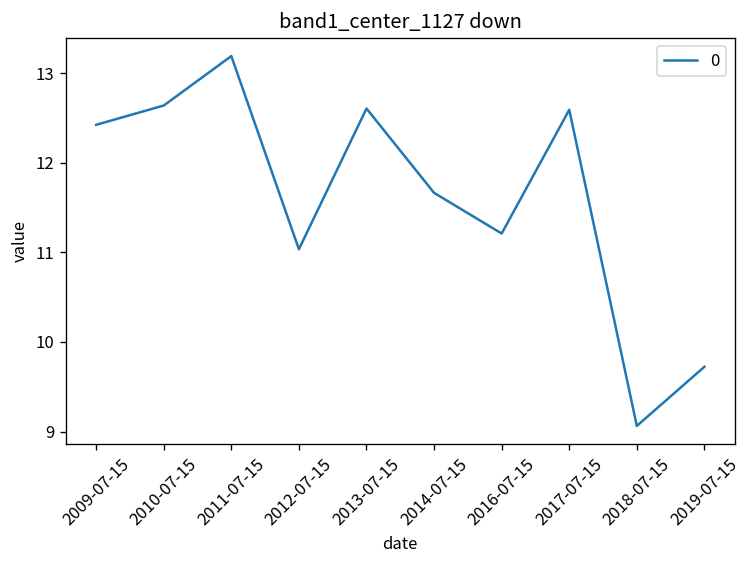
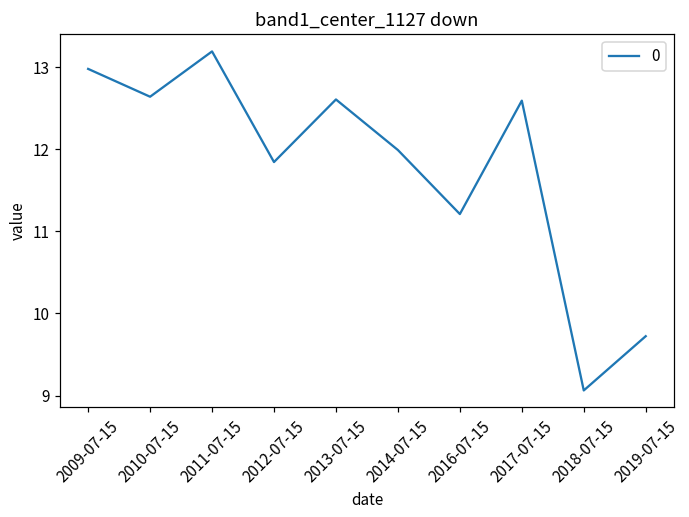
  {
-   "2009-07-15": 12.4,
+   "2009-07-15": 13.0,
    "2010-07-15": 12.6,
    "2011-07-15": 13.2,
-   "2012-07-15": 11.0,
+   "2012-07-15": 11.8,
    "2013-07-15": 12.6,
-   "2014-07-15": 11.7,
+   "2014-07-15": 12.0,
    "2016-07-15": 11.2,
    "2017-07-15": 12.6,
    "2018-07-15": 9.1,
    "2019-07-15": 9.7
  }
